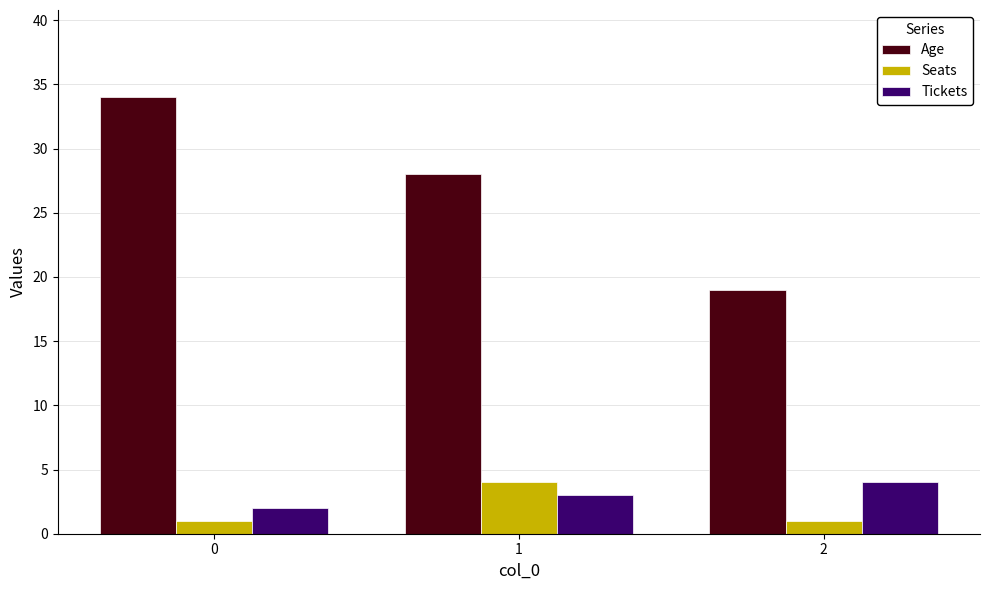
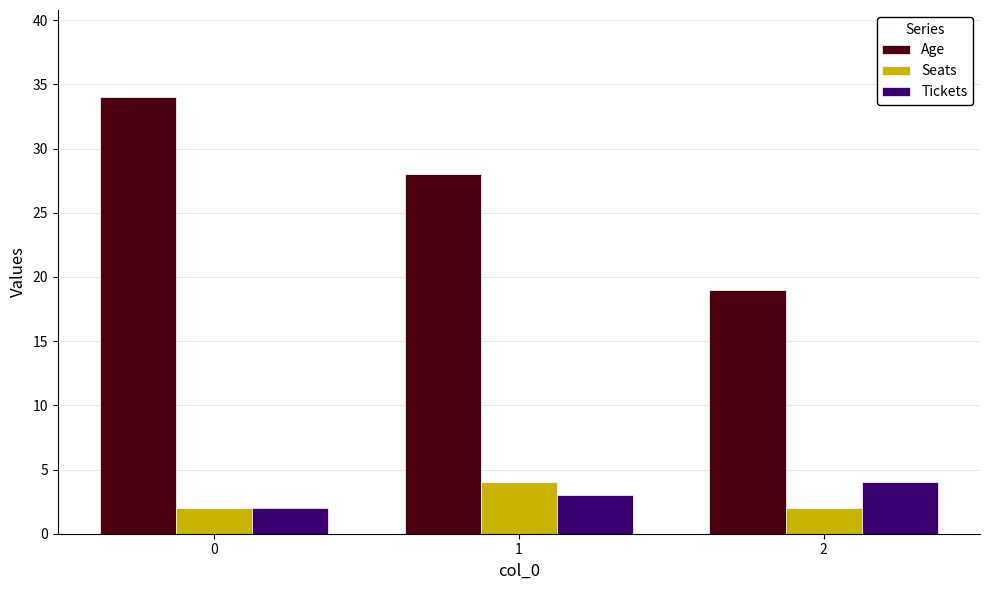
  {
    "Age": {
      "0": 34,
      "1": 28,
      "2": 19
    },
    "Seats": {
-     "0": 1,
+     "0": 2,
      "1": 4,
-     "2": 1
+     "2": 2
    },
    "Tickets": {
      "0": 2,
      "1": 3,
      "2": 4
    }
  }
